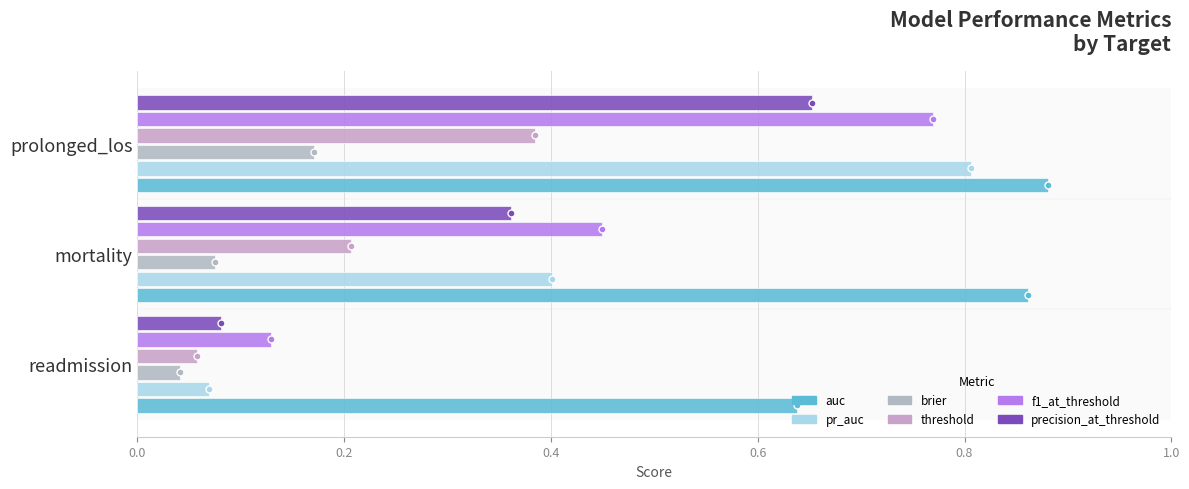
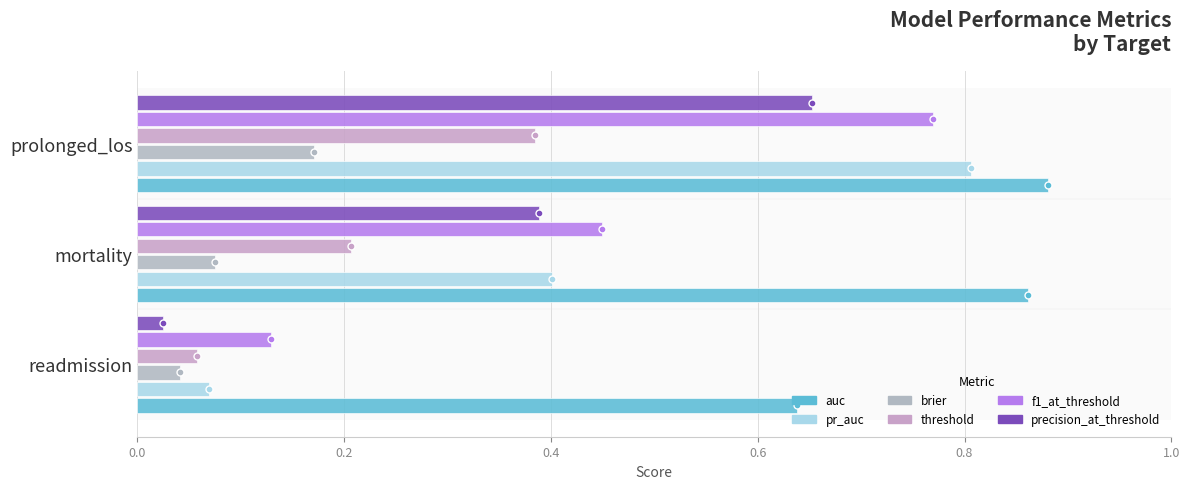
  {
    "precision_at_threshold": {
-     "mortality": 0.361,
-     "readmission": 0.080
+     "mortality": 0.388,
+     "readmission": 0.025
    }
  }
